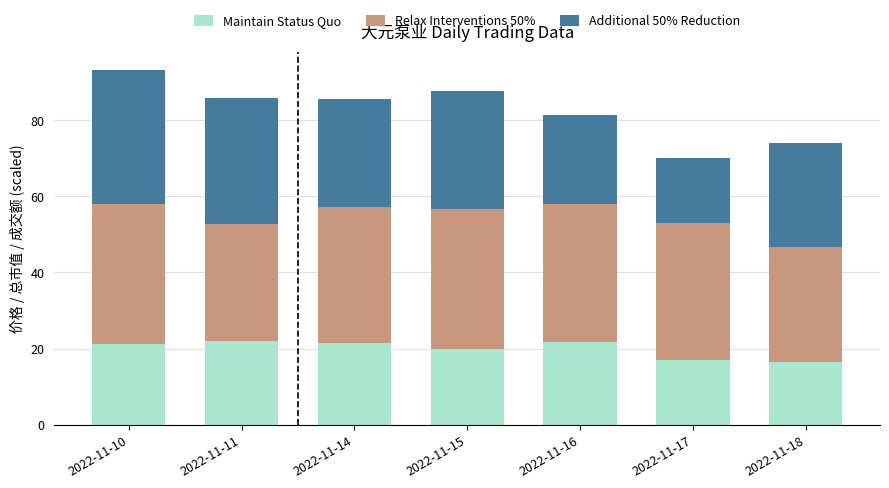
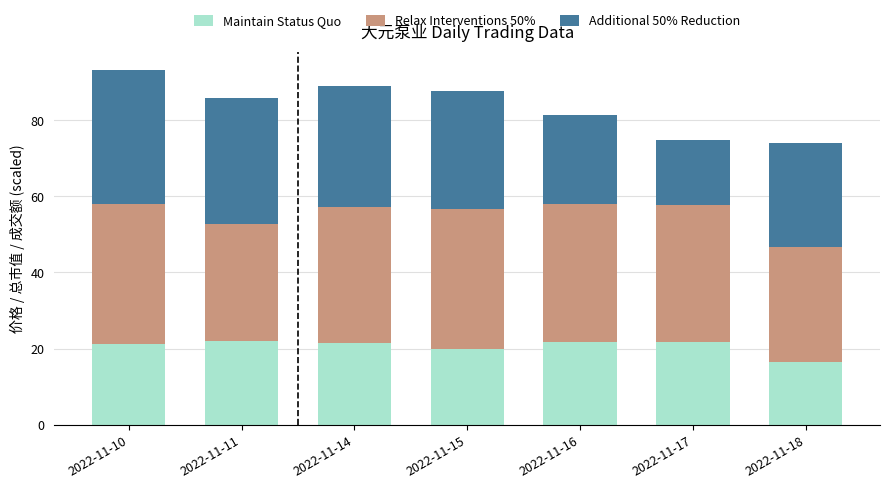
  {
    "Maintain Status Quo": {
      "2022-11-10": 21,
      "2022-11-11": 22,
      "2022-11-14": 21,
      "2022-11-15": 20,
      "2022-11-16": 22,
-     "2022-11-17": 17,
+     "2022-11-17": 22,
      "2022-11-18": 17
    },
    "Relax Interventions 50%": {
      "2022-11-10": 37,
      "2022-11-11": 31,
      "2022-11-14": 36,
      "2022-11-15": 37,
      "2022-11-16": 36,
      "2022-11-17": 36,
      "2022-11-18": 30
    },
    "Additional 50% Reduction": {
      "2022-11-10": 35,
      "2022-11-11": 33,
-     "2022-11-14": 28,
+     "2022-11-14": 32,
      "2022-11-15": 31,
      "2022-11-16": 23,
      "2022-11-17": 17,
      "2022-11-18": 27
    }
  }
